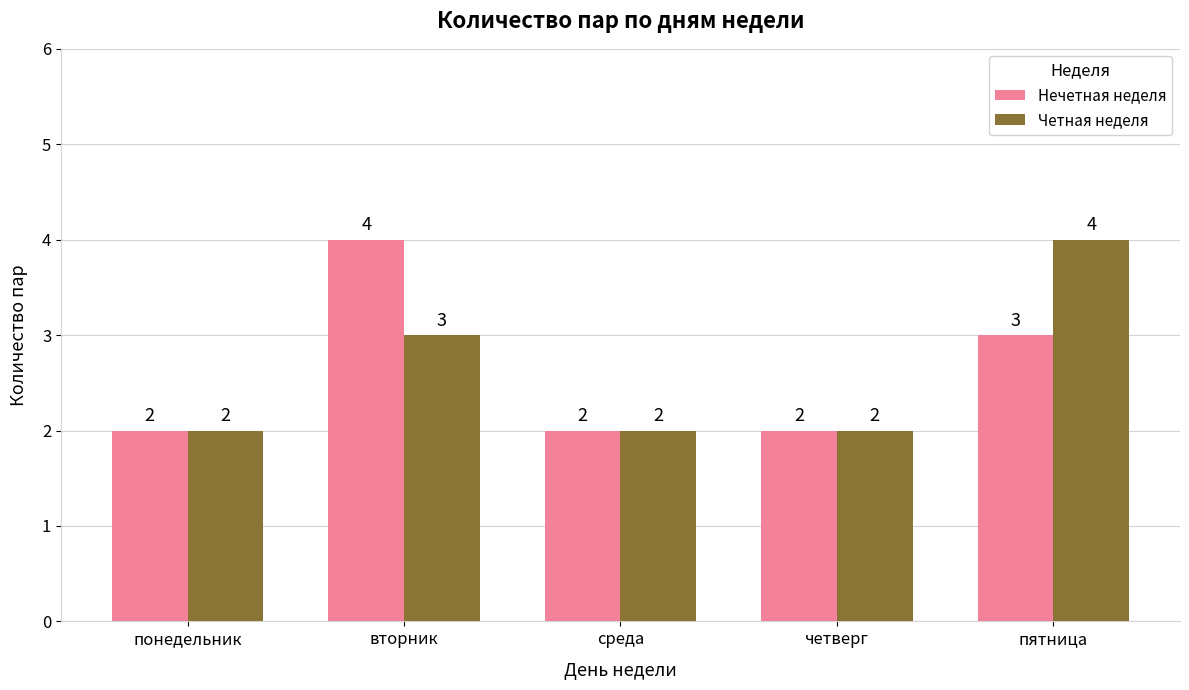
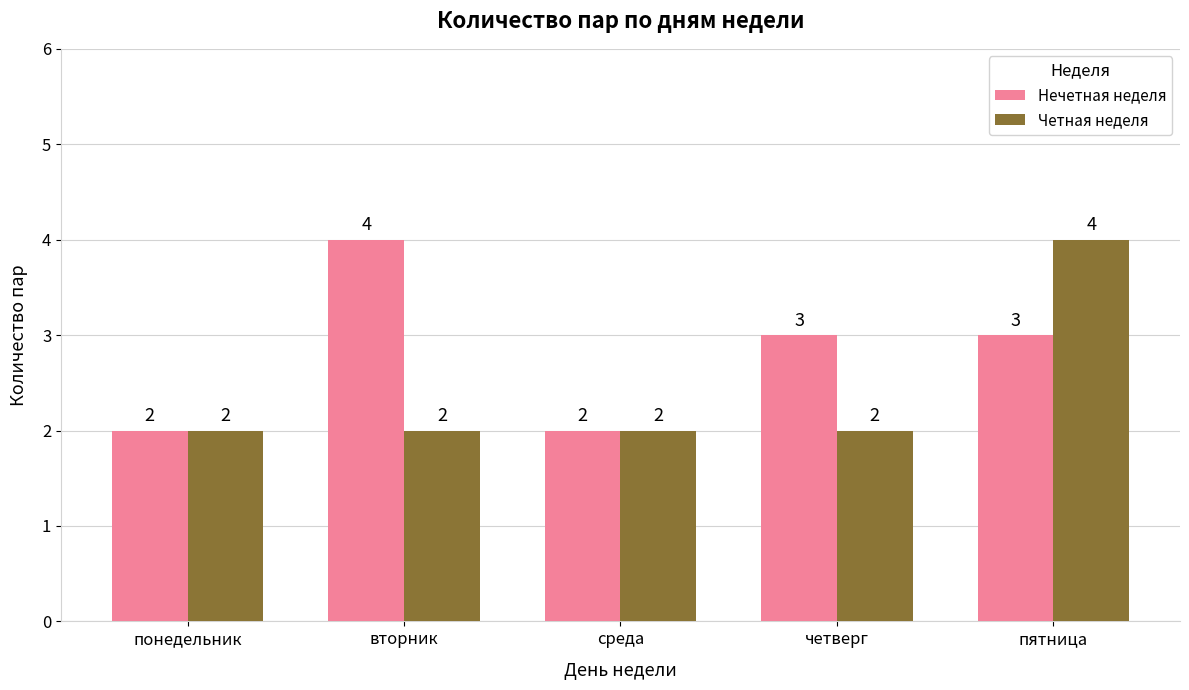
  {
    "Нечетная неделя": {
      "понедельник": 2,
      "вторник": 4,
      "среда": 2,
-     "четверг": 2,
+     "четверг": 3,
      "пятница": 3
    },
    "Четная неделя": {
      "понедельник": 2,
-     "вторник": 3,
+     "вторник": 2,
      "среда": 2,
      "четверг": 2,
      "пятница": 4
    }
  }
